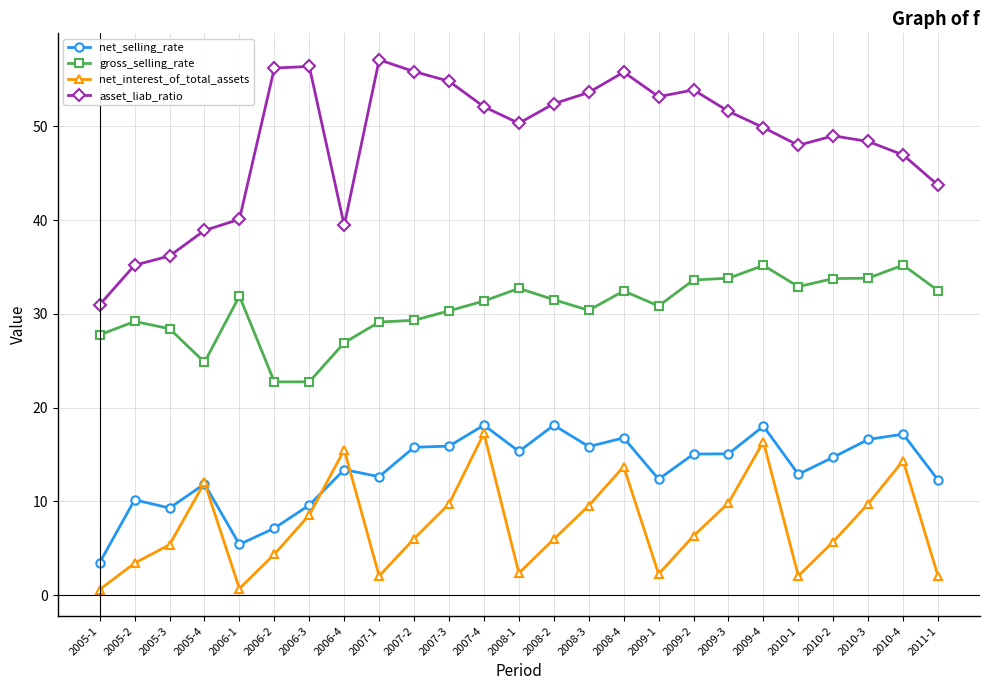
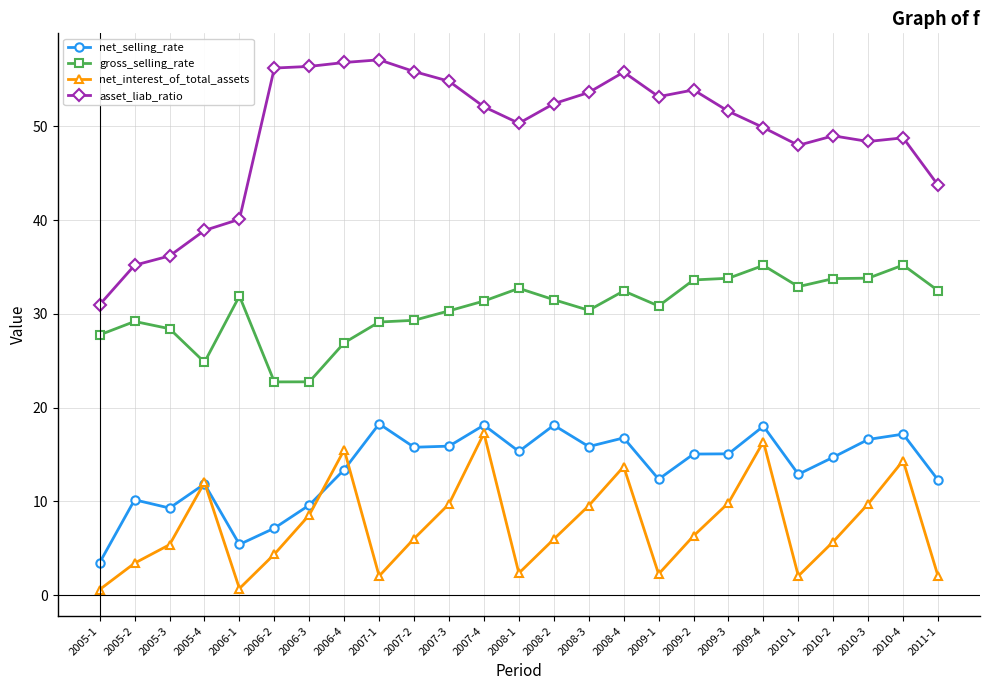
  {
    "net_selling_rate": {
      "2005-1": 3,
      "2005-2": 10,
      "2005-3": 9,
      "2006-1": 5,
      "2006-2": 7,
      "2006-3": 10,
      "2006-4": 13,
-     "2007-1": 13,
+     "2007-1": 18,
      "2007-2": 16,
      "2007-3": 16,
      "2007-4": 18,
      "2008-1": 15,
      "2008-2": 18,
      "2008-3": 16,
      "2008-4": 17,
      "2009-1": 12,
      "2009-2": 15,
      "2009-3": 15,
      "2009-4": 18,
      "2010-1": 13,
      "2010-2": 15,
      "2010-3": 17,
      "2010-4": 17,
      "2011-1": 12
    },
    "gross_selling_rate": {
      "2005-1": 28,
      "2005-2": 29,
      "2005-3": 28,
      "2005-4": 25,
      "2006-1": 32,
      "2006-2": 23,
      "2006-3": 23,
      "2006-4": 27,
      "2007-1": 29,
      "2007-2": 29,
      "2007-3": 30,
      "2007-4": 31,
      "2008-1": 33,
      "2008-2": 32,
      "2008-3": 30,
      "2008-4": 32,
      "2009-1": 31,
      "2009-2": 34,
      "2009-3": 34,
      "2009-4": 35,
      "2010-1": 33,
      "2010-2": 34,
      "2010-3": 34,
      "2010-4": 35,
      "2011-1": 32
    },
    "net_interest_of_total_assets": {
      "2005-1": 1,
      "2005-2": 3,
      "2005-3": 5,
      "2006-1": 1,
      "2006-2": 4,
      "2006-3": 9,
      "2006-4": 16,
      "2007-1": 2,
      "2007-2": 6,
      "2007-3": 10,
      "2007-4": 17,
      "2008-1": 2,
      "2008-2": 6,
      "2008-3": 10,
      "2008-4": 14,
      "2009-1": 2,
      "2009-2": 6,
      "2009-3": 10,
      "2009-4": 16,
      "2010-1": 2,
      "2010-2": 6,
      "2010-3": 10,
      "2010-4": 14,
      "2011-1": 2
    },
    "asset_liab_ratio": {
      "2005-1": 31,
      "2005-2": 35,
      "2005-3": 36,
      "2005-4": 39,
      "2006-1": 40,
      "2006-2": 56,
      "2006-3": 56,
-     "2006-4": 39,
+     "2006-4": 57,
      "2007-1": 57,
      "2007-2": 56,
      "2007-3": 55,
      "2007-4": 52,
      "2008-1": 50,
      "2008-2": 52,
      "2008-3": 54,
      "2008-4": 56,
      "2009-1": 53,
      "2009-2": 54,
      "2009-3": 52,
      "2009-4": 50,
      "2010-1": 48,
      "2010-2": 49,
      "2010-3": 48,
-     "2010-4": 47,
+     "2010-4": 49,
      "2011-1": 44
    }
  }
